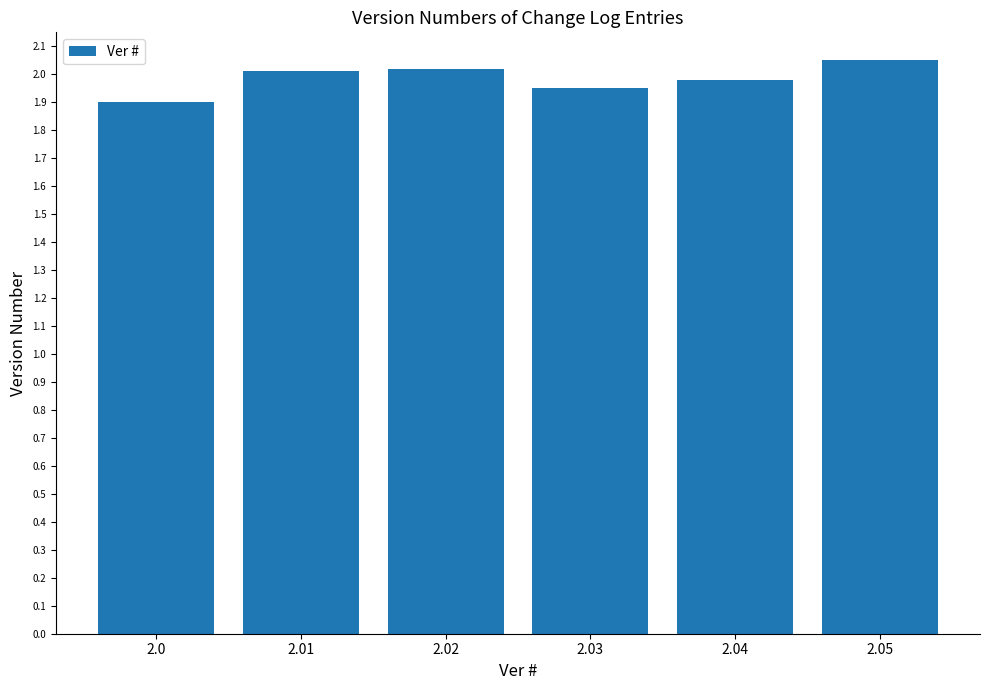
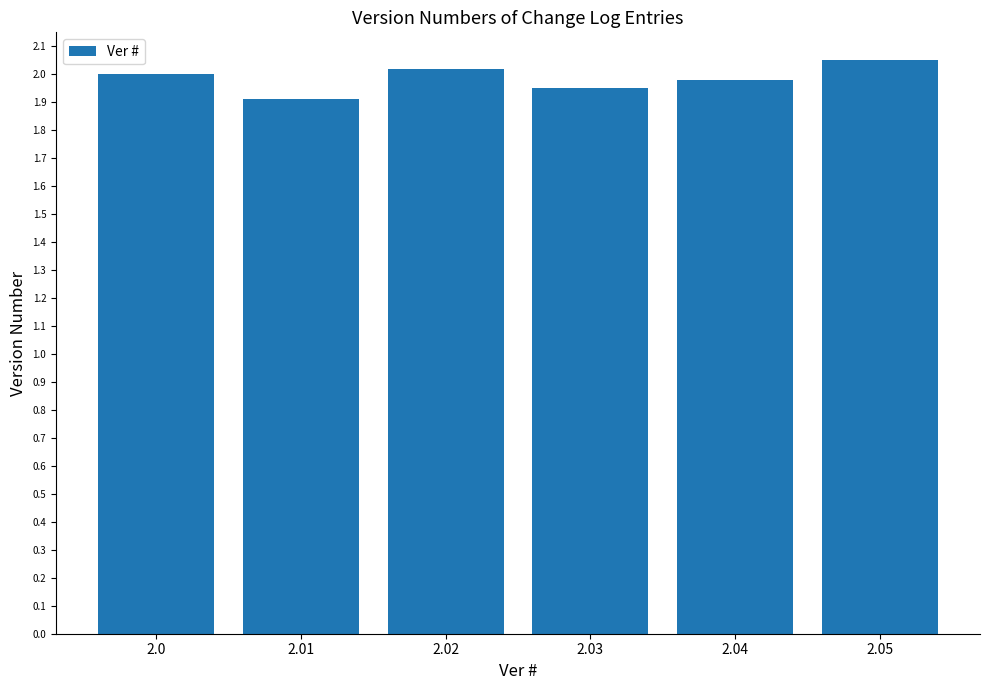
  {
-   "2.0": 1.9,
-   "2.01": 2.01,
+   "2.0": 2.0,
+   "2.01": 1.91,
    "2.02": 2.02,
    "2.03": 1.95,
    "2.04": 1.98,
    "2.05": 2.05
  }
